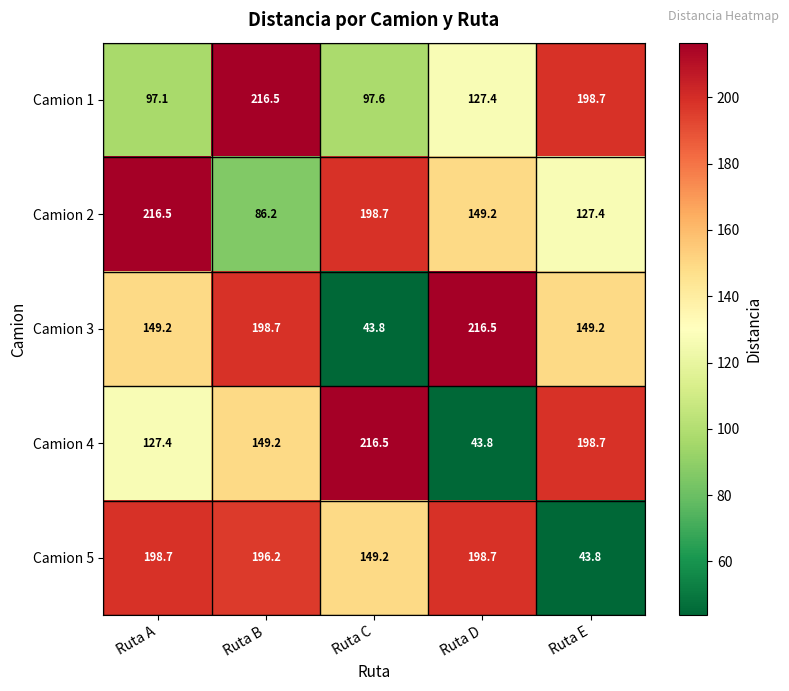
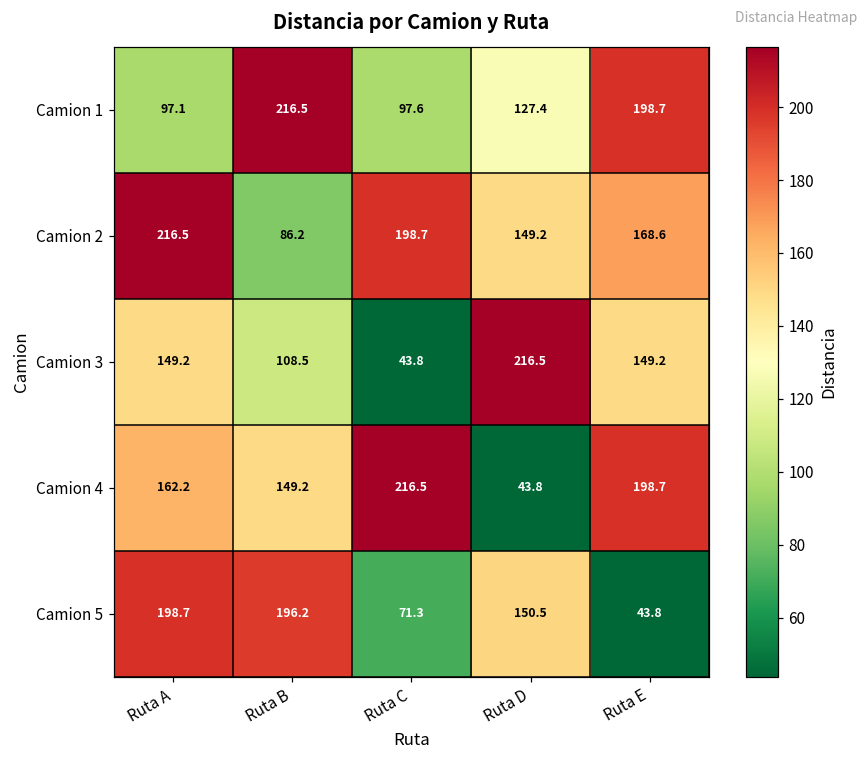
  {
    "Camion 1": {
      "Ruta A": 97.1,
      "Ruta B": 216.5,
      "Ruta C": 97.6,
      "Ruta D": 127.4,
      "Ruta E": 198.7
    },
    "Camion 2": {
      "Ruta A": 216.5,
      "Ruta B": 86.2,
      "Ruta C": 198.7,
      "Ruta D": 149.2,
-     "Ruta E": 127.4
+     "Ruta E": 168.6
    },
    "Camion 3": {
      "Ruta A": 149.2,
-     "Ruta B": 198.7,
+     "Ruta B": 108.5,
      "Ruta C": 43.8,
      "Ruta D": 216.5,
      "Ruta E": 149.2
    },
    "Camion 4": {
-     "Ruta A": 127.4,
+     "Ruta A": 162.2,
      "Ruta B": 149.2,
      "Ruta C": 216.5,
      "Ruta D": 43.8,
      "Ruta E": 198.7
    },
    "Camion 5": {
      "Ruta A": 198.7,
      "Ruta B": 196.2,
-     "Ruta C": 149.2,
-     "Ruta D": 198.7,
+     "Ruta C": 71.3,
+     "Ruta D": 150.5,
      "Ruta E": 43.8
    }
  }
